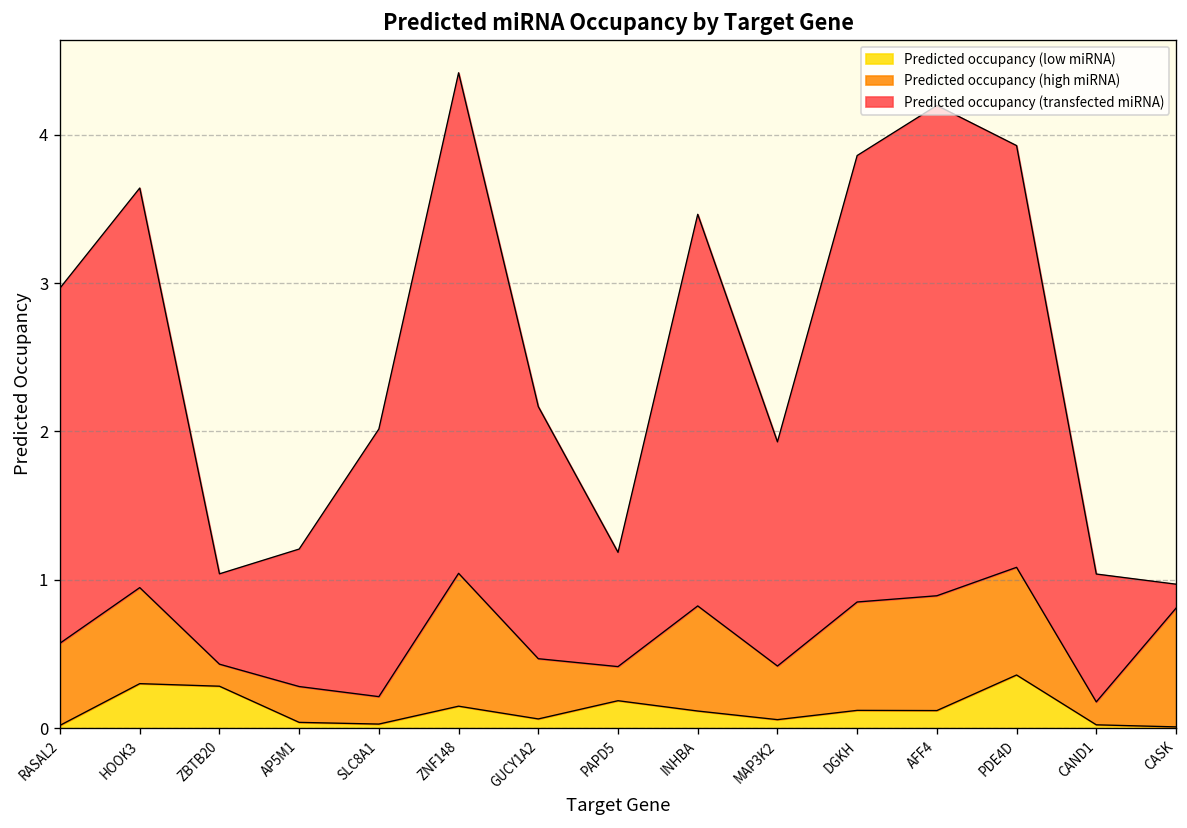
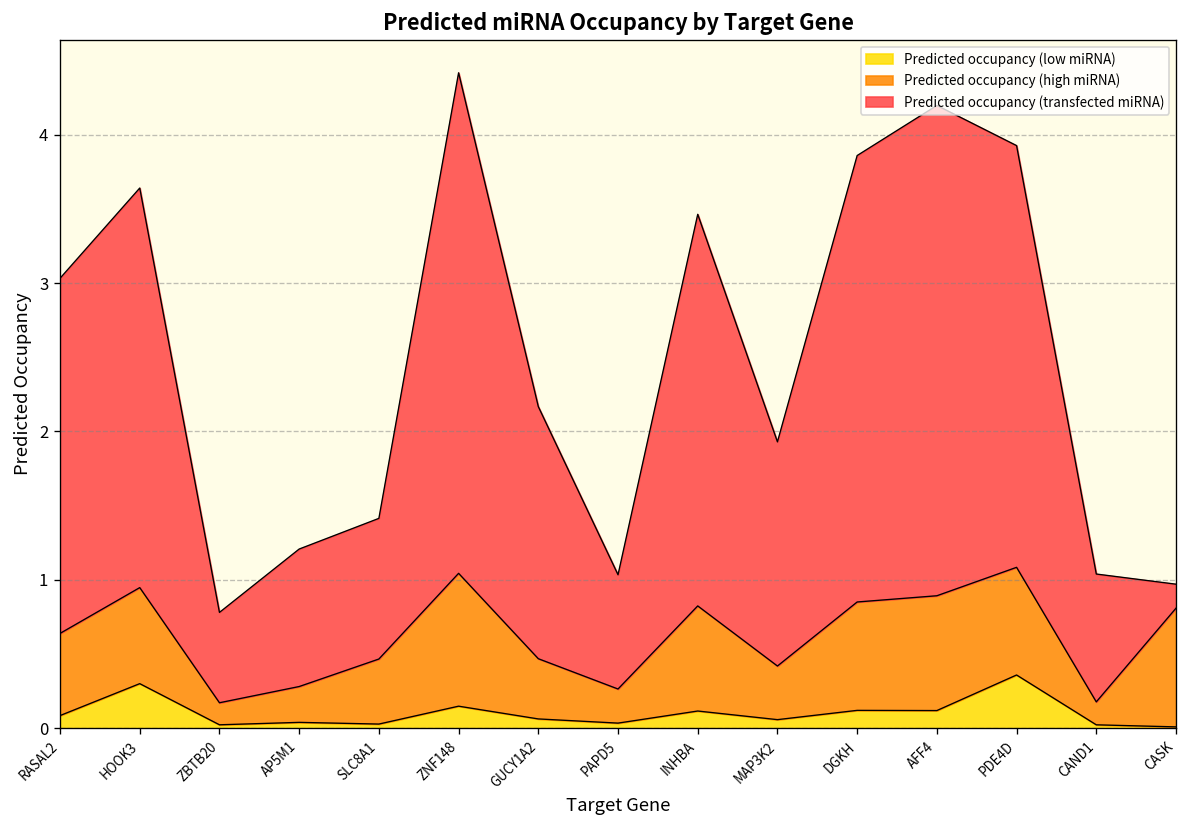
  {
    "Predicted occupancy (low miRNA)": {
-     "RASAL2": 0.02,
+     "RASAL2": 0.08,
      "HOOK3": 0.30,
-     "ZBTB20": 0.28,
+     "ZBTB20": 0.02,
      "AP5M1": 0.04,
      "SLC8A1": 0.03,
      "ZNF148": 0.15,
      "GUCY1A2": 0.06,
-     "PAPD5": 0.19,
+     "PAPD5": 0.03,
      "INHBA": 0.12,
      "MAP3K2": 0.06,
      "DGKH": 0.12,
      "AFF4": 0.12,
      "PDE4D": 0.36,
      "CAND1": 0.02,
      "CASK": 0.01
    },
    "Predicted occupancy (high miRNA)": {
      "RASAL2": 0.55,
      "HOOK3": 0.65,
      "ZBTB20": 0.15,
      "AP5M1": 0.24,
-     "SLC8A1": 0.18,
+     "SLC8A1": 0.44,
      "ZNF148": 0.90,
      "GUCY1A2": 0.41,
      "PAPD5": 0.23,
      "INHBA": 0.71,
      "MAP3K2": 0.36,
      "DGKH": 0.73,
      "AFF4": 0.77,
      "PDE4D": 0.73,
      "CAND1": 0.15,
      "CASK": 0.80
    },
    "Predicted occupancy (transfected miRNA)": {
      "RASAL2": 2.39,
      "HOOK3": 2.69,
      "ZBTB20": 0.61,
      "AP5M1": 0.93,
-     "SLC8A1": 1.80,
+     "SLC8A1": 0.95,
      "ZNF148": 3.37,
      "GUCY1A2": 1.70,
      "PAPD5": 0.77,
      "INHBA": 2.64,
      "MAP3K2": 1.51,
      "DGKH": 3.01,
      "PDE4D": 2.84,
      "CAND1": 0.86,
      "CASK": 0.16
    }
  }
